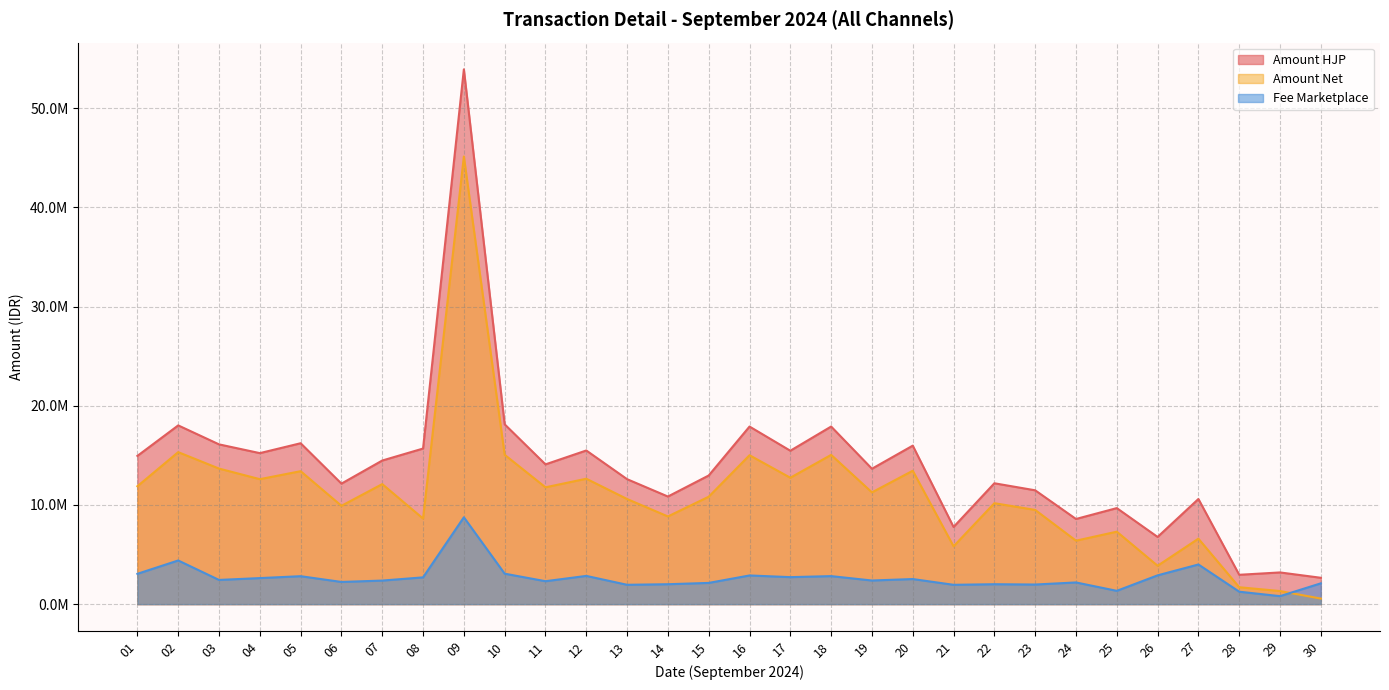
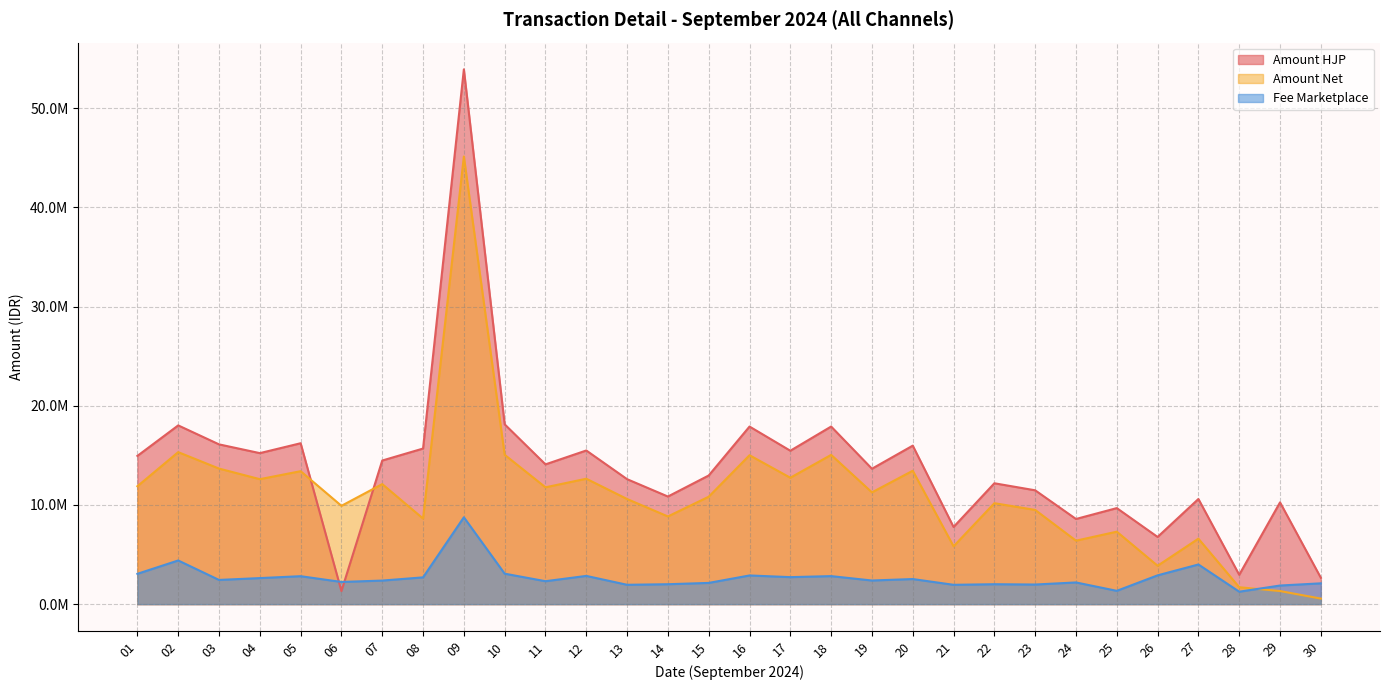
  {
    "Amount HJP": {
      "01": 15000000,
      "02": 18000000,
      "03": 16000000,
      "04": 15000000,
      "05": 16000000,
-     "06": 12000000,
+     "06": 1000000,
      "07": 14000000,
      "08": 16000000,
      "09": 54000000,
      "10": 18000000,
      "11": 14000000,
      "12": 15000000,
      "13": 13000000,
      "14": 11000000,
      "15": 13000000,
      "16": 18000000,
      "17": 15000000,
      "18": 18000000,
      "19": 14000000,
      "20": 16000000,
      "21": 8000000,
      "22": 12000000,
      "23": 11000000,
      "24": 9000000,
      "25": 10000000,
      "26": 7000000,
      "27": 11000000,
      "28": 3000000,
-     "29": 3000000,
+     "29": 10000000,
      "30": 3000000
    },
    "Amount Net": {
      "01": 12000000,
      "02": 15000000,
      "03": 14000000,
      "04": 13000000,
      "05": 13000000,
      "06": 10000000,
      "07": 12000000,
      "08": 9000000,
      "09": 45000000,
      "10": 15000000,
      "11": 12000000,
      "12": 13000000,
      "13": 11000000,
      "14": 9000000,
      "15": 11000000,
      "16": 15000000,
      "17": 13000000,
      "18": 15000000,
      "19": 11000000,
      "20": 13000000,
      "21": 6000000,
      "22": 10000000,
      "23": 10000000,
      "24": 6000000,
      "25": 7000000,
      "26": 4000000,
      "27": 7000000,
      "28": 2000000,
      "29": 1000000,
      "30": 1000000
    },
    "Fee Marketplace": {
      "01": 3000000,
      "02": 4000000,
      "03": 2000000,
      "04": 3000000,
      "05": 3000000,
      "06": 2000000,
      "07": 2000000,
      "08": 3000000,
      "09": 9000000,
      "10": 3000000,
      "11": 2000000,
      "12": 3000000,
      "13": 2000000,
      "14": 2000000,
      "15": 2000000,
      "16": 3000000,
      "17": 3000000,
      "18": 3000000,
      "19": 2000000,
      "20": 3000000,
      "21": 2000000,
      "22": 2000000,
      "23": 2000000,
      "24": 2000000,
      "25": 1000000,
      "26": 3000000,
      "27": 4000000,
      "28": 1000000,
-     "29": 1000000,
+     "29": 2000000,
      "30": 2000000
    }
  }
